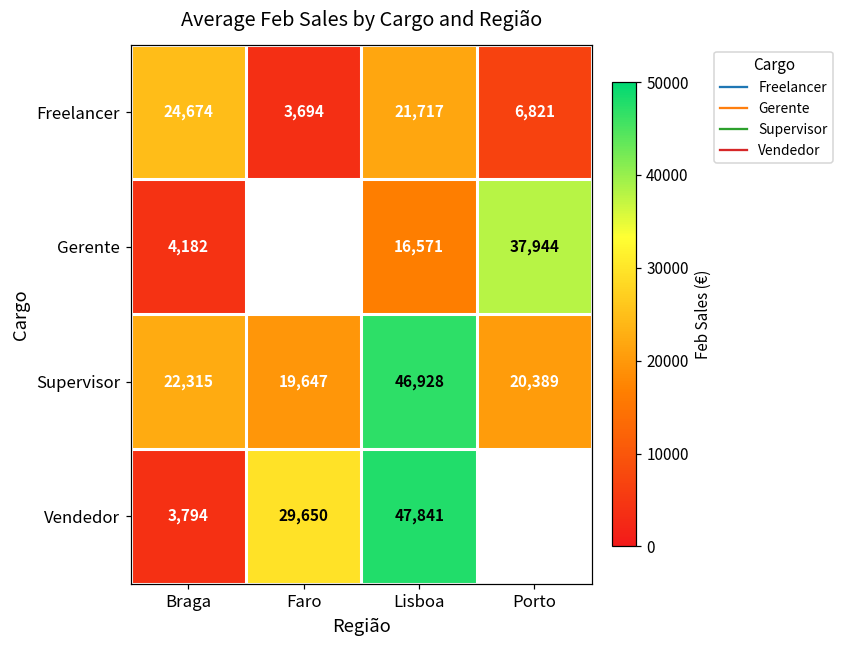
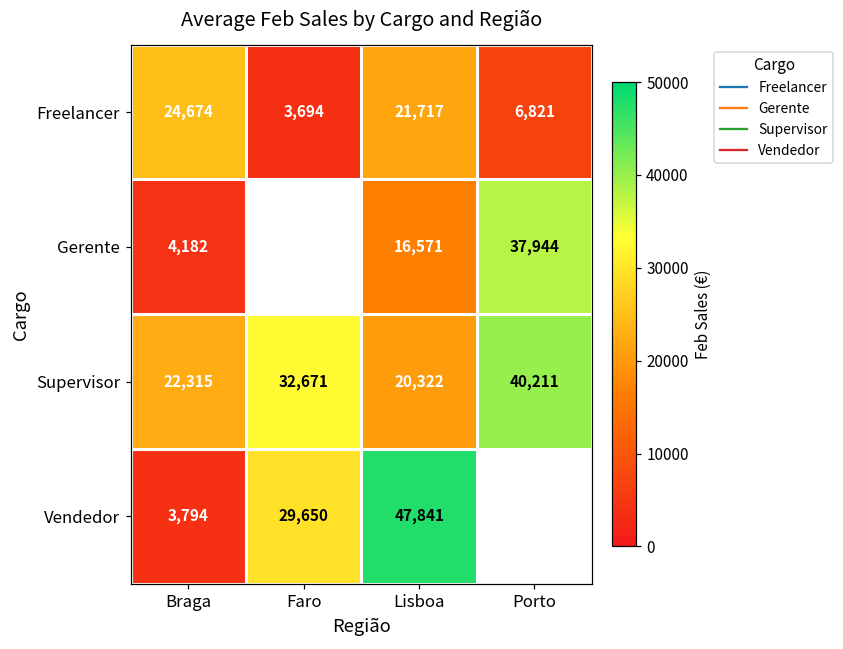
  {
    "Freelancer": {
      "Braga": "24,674",
      "Faro": "3,694",
      "Lisboa": "21,717",
      "Porto": "6,821"
    },
    "Gerente": {
      "Braga": "4,182",
      "Lisboa": "16,571",
      "Porto": "37,944"
    },
    "Supervisor": {
      "Braga": "22,315",
-     "Faro": "19,647",
-     "Lisboa": "46,928",
-     "Porto": "20,389"
+     "Faro": "32,671",
+     "Lisboa": "20,322",
+     "Porto": "40,211"
    },
    "Vendedor": {
      "Braga": "3,794",
      "Faro": "29,650",
      "Lisboa": "47,841"
    }
  }
